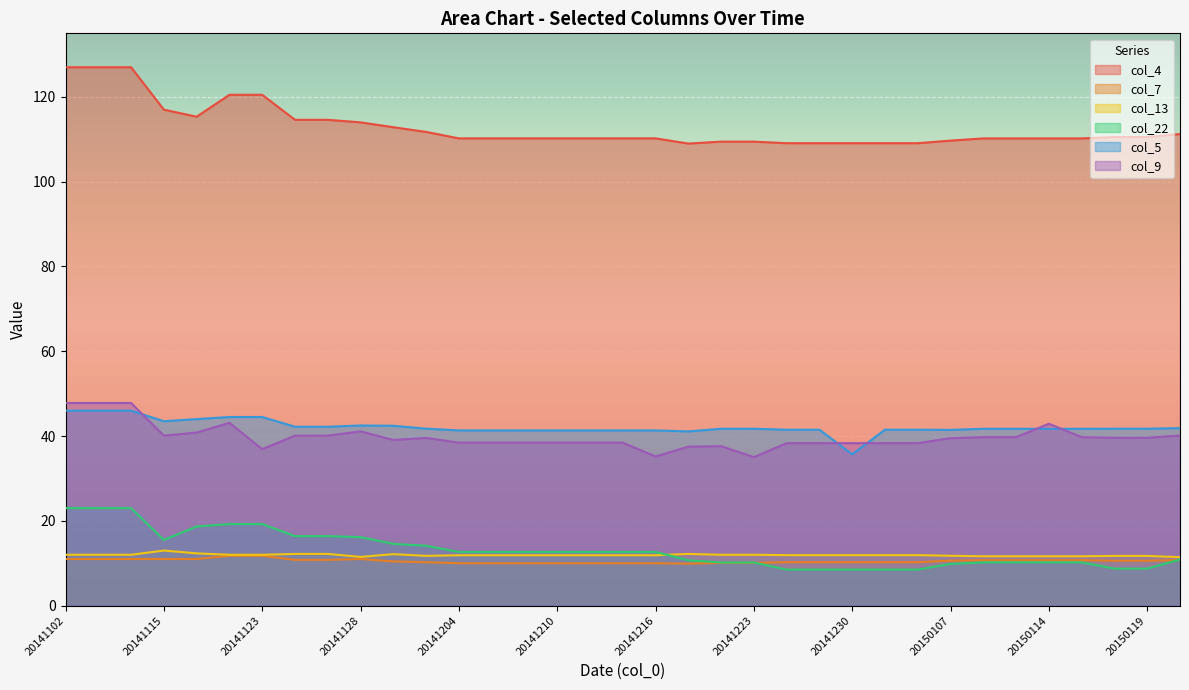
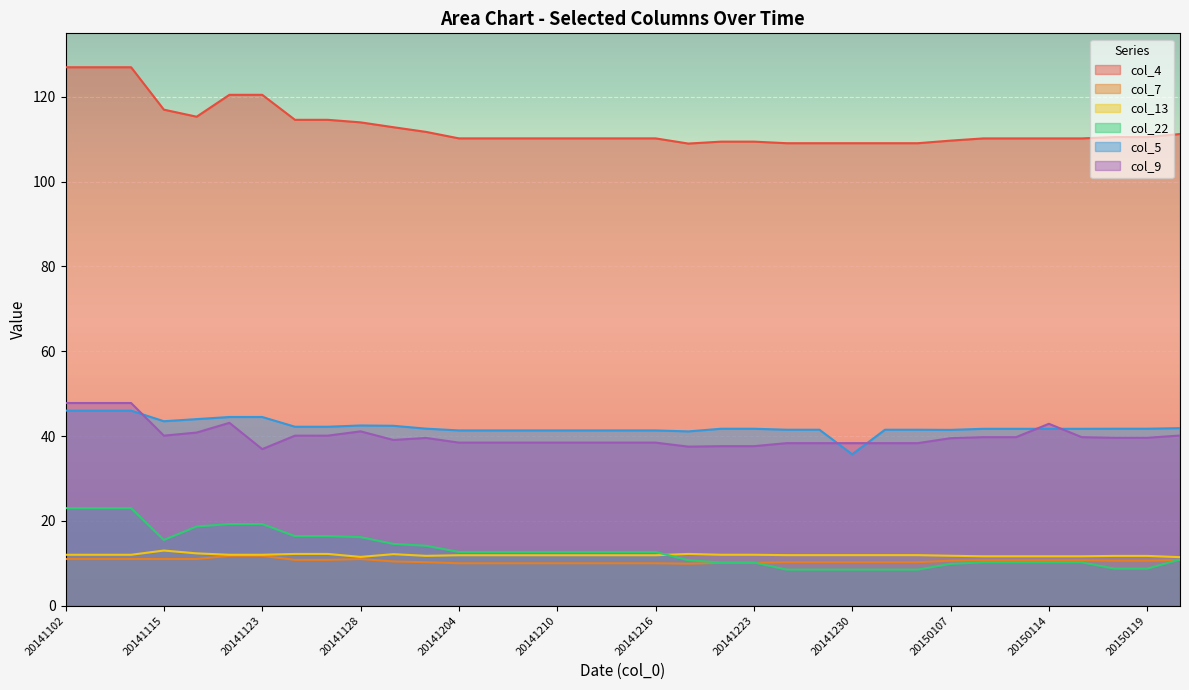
  {
    "col_22": {
      "20141102": 23,
      "20141115": 16,
      "20141123": 19,
      "20141128": 16,
      "20141204": 13,
      "20141210": 13,
      "20141216": 13,
      "20141230": 9,
      "20150107": 10,
      "20150119": 9
    },
    "col_5": {
      "20141102": 46,
      "20141115": 44,
      "20141123": 45,
      "20141128": 43,
      "20141204": 41,
      "20141210": 41,
      "20141216": 41,
      "20141223": 42,
      "20141230": 36,
      "20150107": 41,
      "20150114": 42,
      "20150119": 42
    },
    "col_9": {
      "20141102": 48,
      "20141115": 40,
      "20141123": 37,
      "20141128": 41,
      "20141204": 38,
      "20141210": 38,
-     "20141216": 35,
-     "20141223": 35,
+     "20141216": 38,
+     "20141223": 38,
      "20141230": 38,
      "20150107": 40,
      "20150114": 43,
      "20150119": 40
    }
  }
